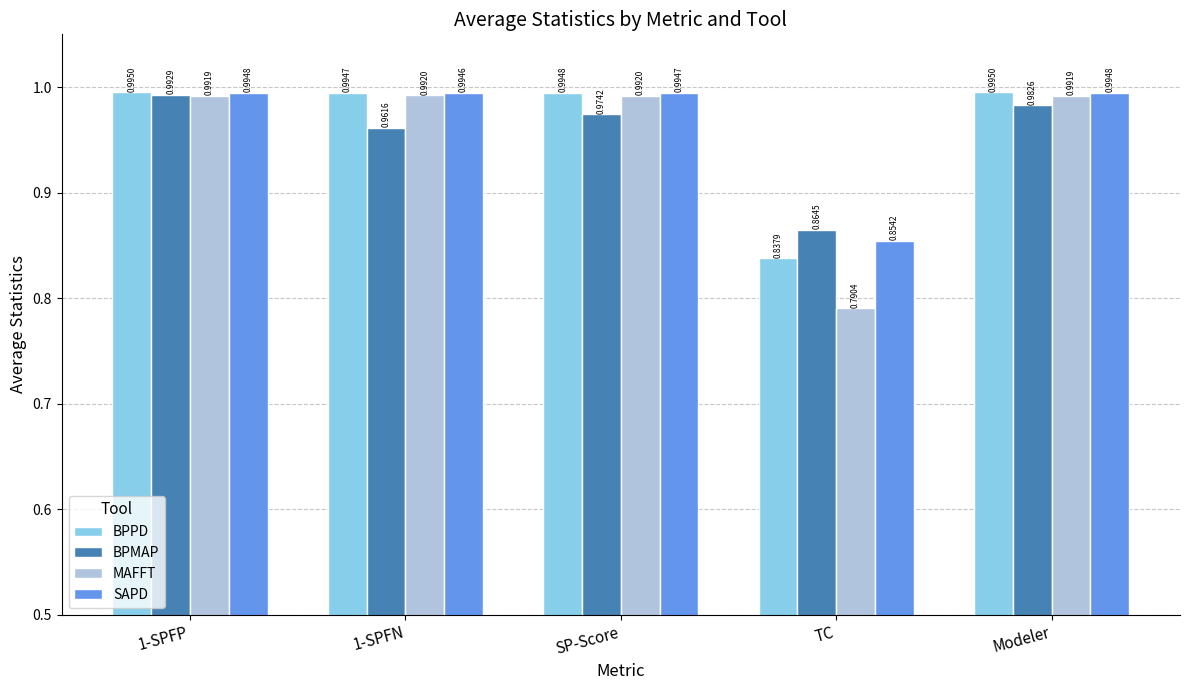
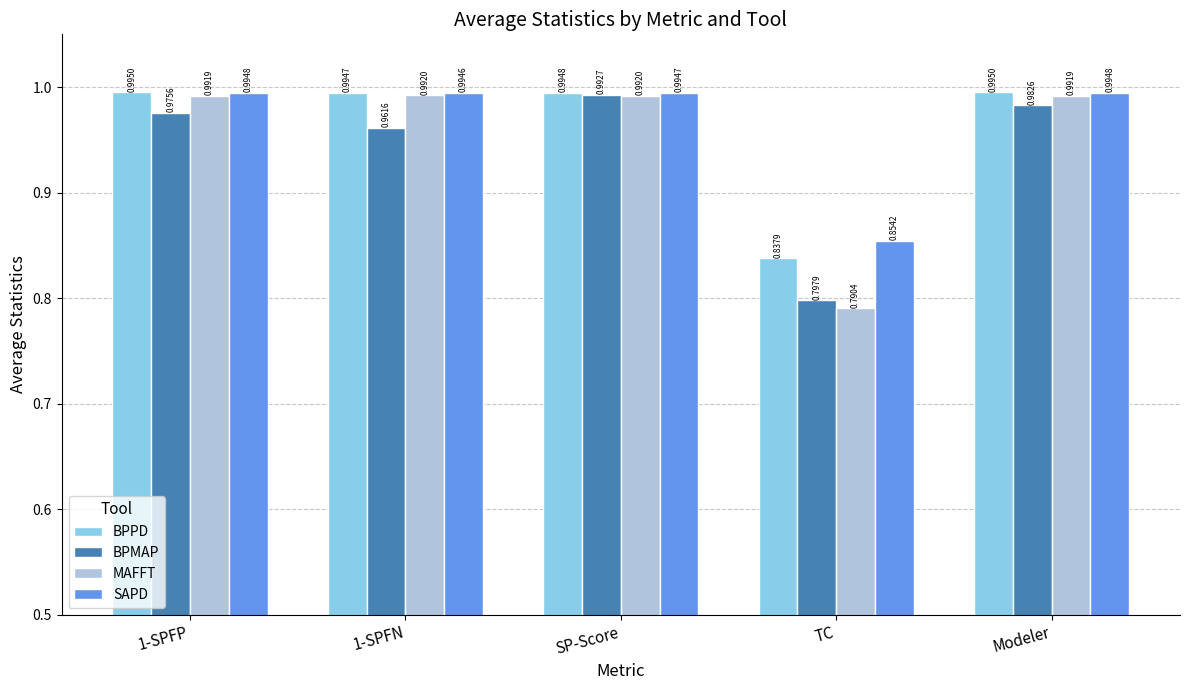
  {
    "BPMAP": {
-     "1-SPFP": 0.9929,
+     "1-SPFP": 0.9756,
      "1-SPFN": 0.9616,
-     "SP-Score": 0.9742,
-     "TC": 0.8645,
+     "SP-Score": 0.9927,
+     "TC": 0.7979,
      "Modeler": 0.9826
    },
    "SAPD": {
      "1-SPFP": 0.9948,
      "1-SPFN": 0.9946,
      "SP-Score": 0.9947,
      "TC": 0.8542,
      "Modeler": 0.9948
    }
  }
